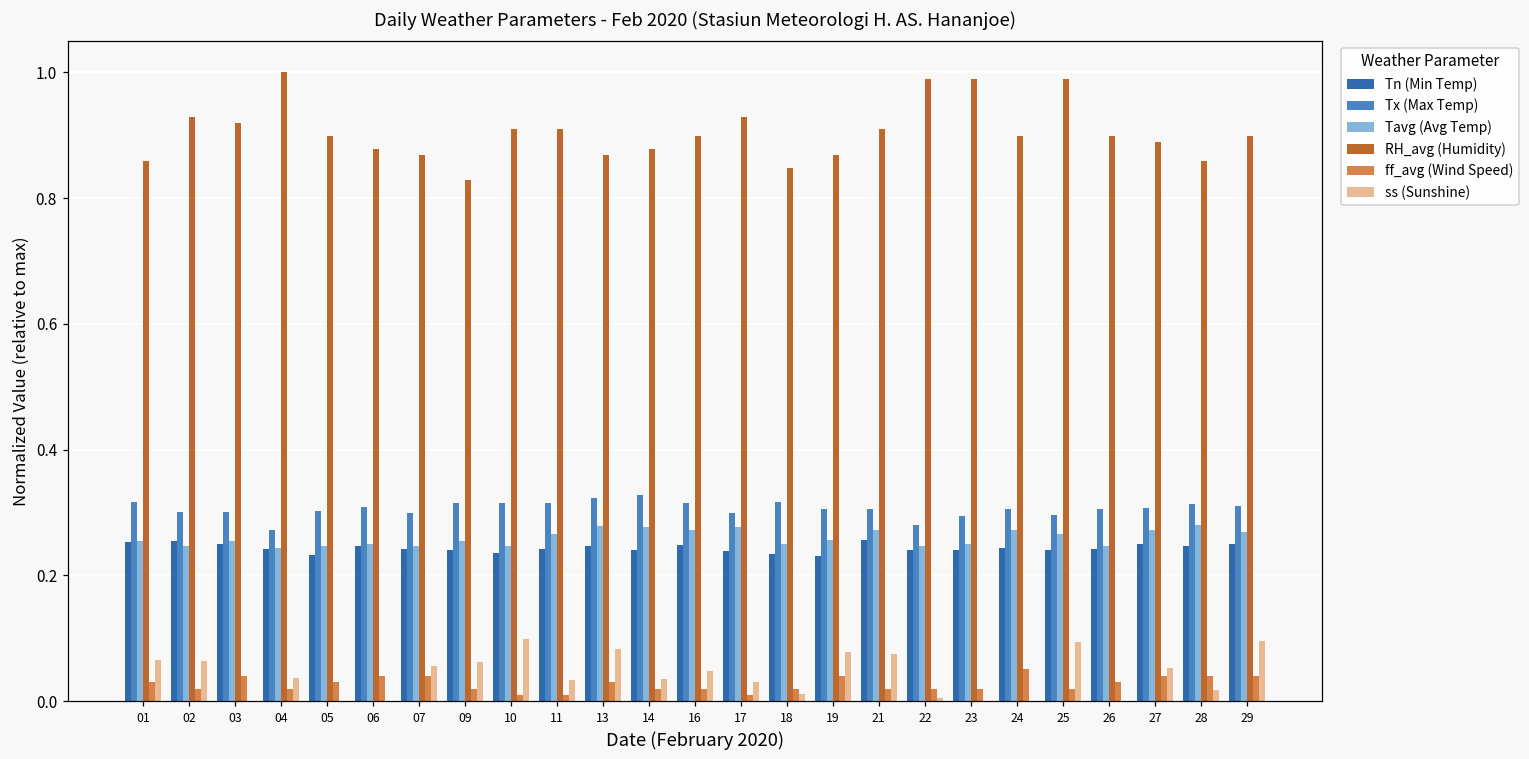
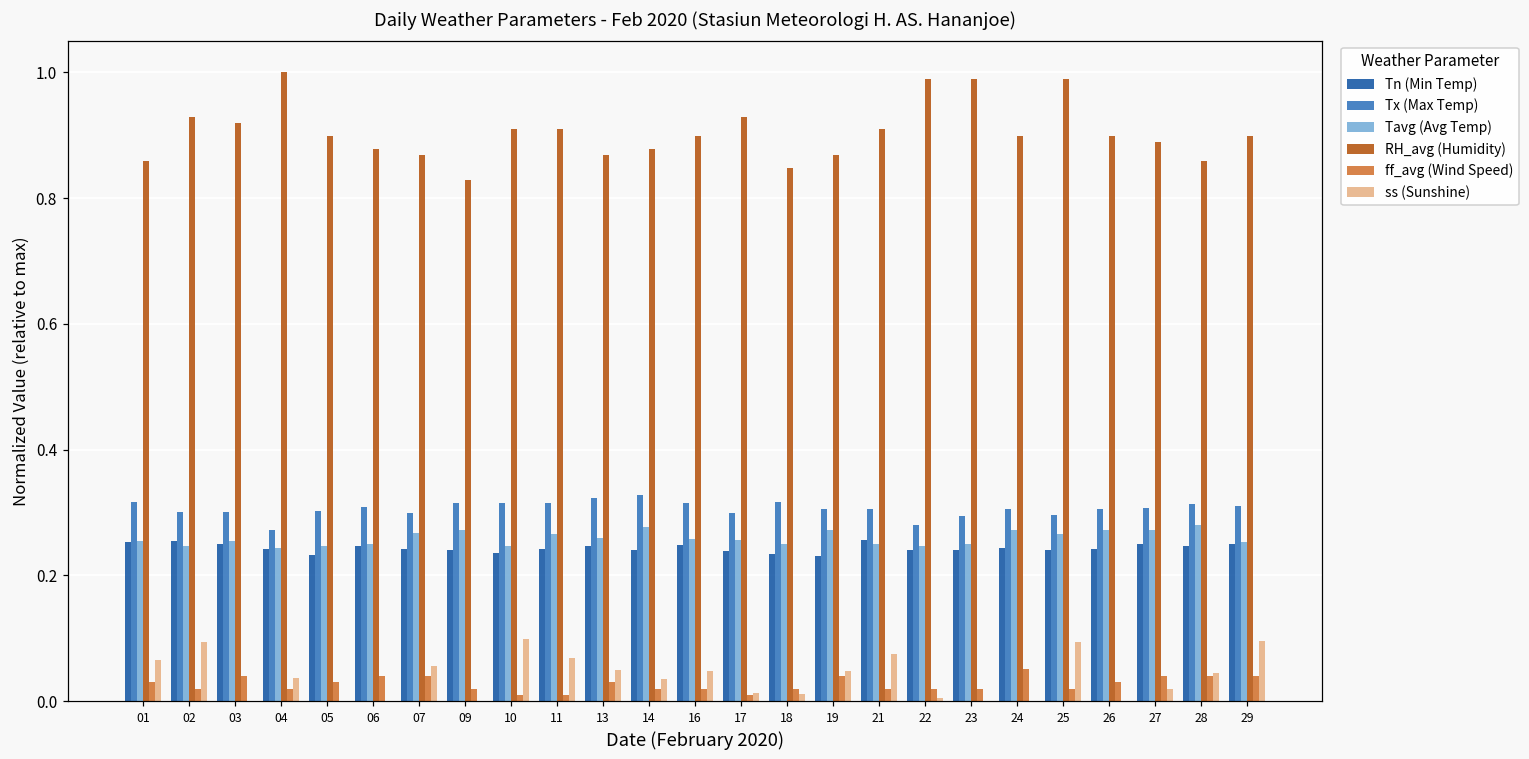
  {
    "Tavg (Avg Temp)": {
      "01": 0.25,
      "02": 0.25,
      "03": 0.26,
      "04": 0.24,
      "05": 0.25,
      "06": 0.25,
-     "07": 0.25,
-     "09": 0.25,
+     "07": 0.27,
+     "09": 0.27,
      "10": 0.25,
      "11": 0.27,
-     "13": 0.28,
+     "13": 0.26,
      "14": 0.28,
-     "16": 0.27,
-     "17": 0.28,
+     "16": 0.26,
+     "17": 0.26,
      "18": 0.25,
-     "19": 0.26,
-     "21": 0.27,
+     "19": 0.27,
+     "21": 0.25,
      "22": 0.25,
      "23": 0.25,
      "24": 0.27,
      "25": 0.27,
-     "26": 0.25,
+     "26": 0.27,
      "27": 0.27,
      "28": 0.28,
-     "29": 0.27
+     "29": 0.25
    },
    "ss (Sunshine)": {
      "01": 0.07,
-     "02": 0.06,
+     "02": 0.09,
      "03": 0.00,
      "04": 0.04,
      "05": 0.00,
      "06": 0.00,
      "07": 0.06,
-     "09": 0.06,
+     "09": 0.00,
      "10": 0.10,
-     "11": 0.03,
-     "13": 0.08,
+     "11": 0.07,
+     "13": 0.05,
      "14": 0.04,
      "16": 0.05,
-     "17": 0.03,
+     "17": 0.01,
      "18": 0.01,
-     "19": 0.08,
+     "19": 0.05,
      "21": 0.08,
      "22": 0.01,
      "23": 0.00,
      "24": 0.00,
      "25": 0.09,
      "26": 0.00,
-     "27": 0.05,
-     "28": 0.02,
+     "27": 0.02,
+     "28": 0.04,
      "29": 0.10
    }
  }
